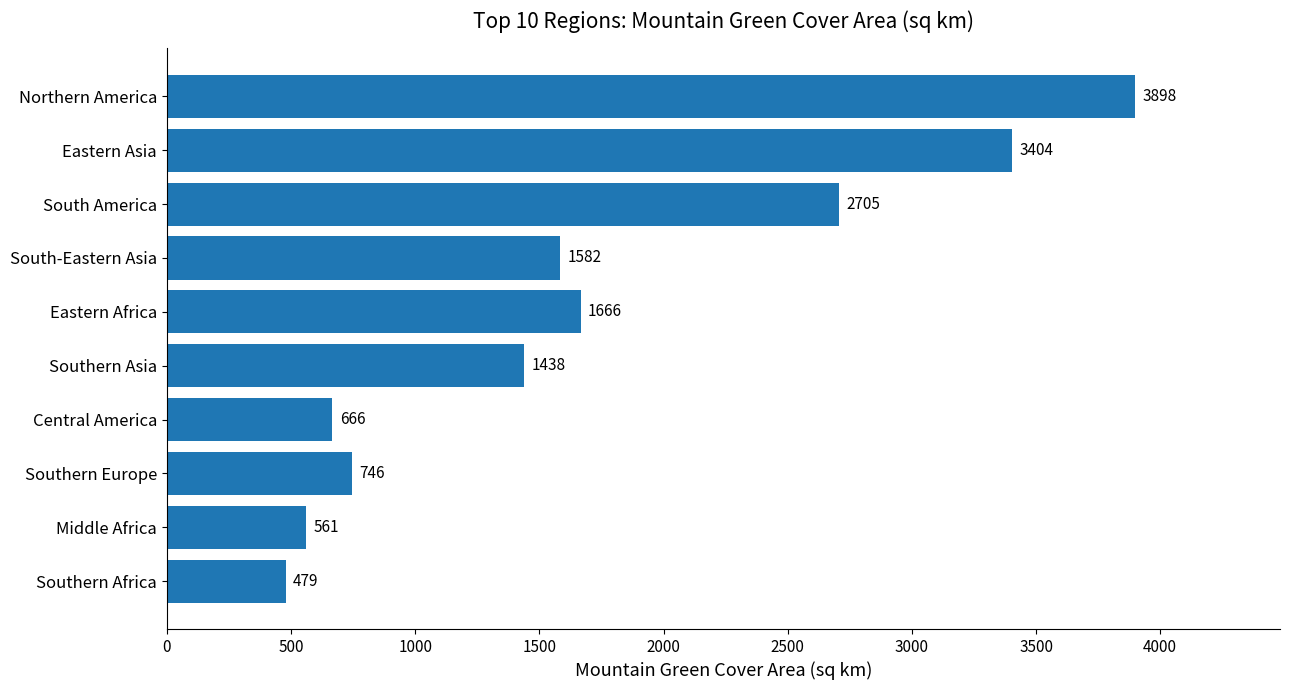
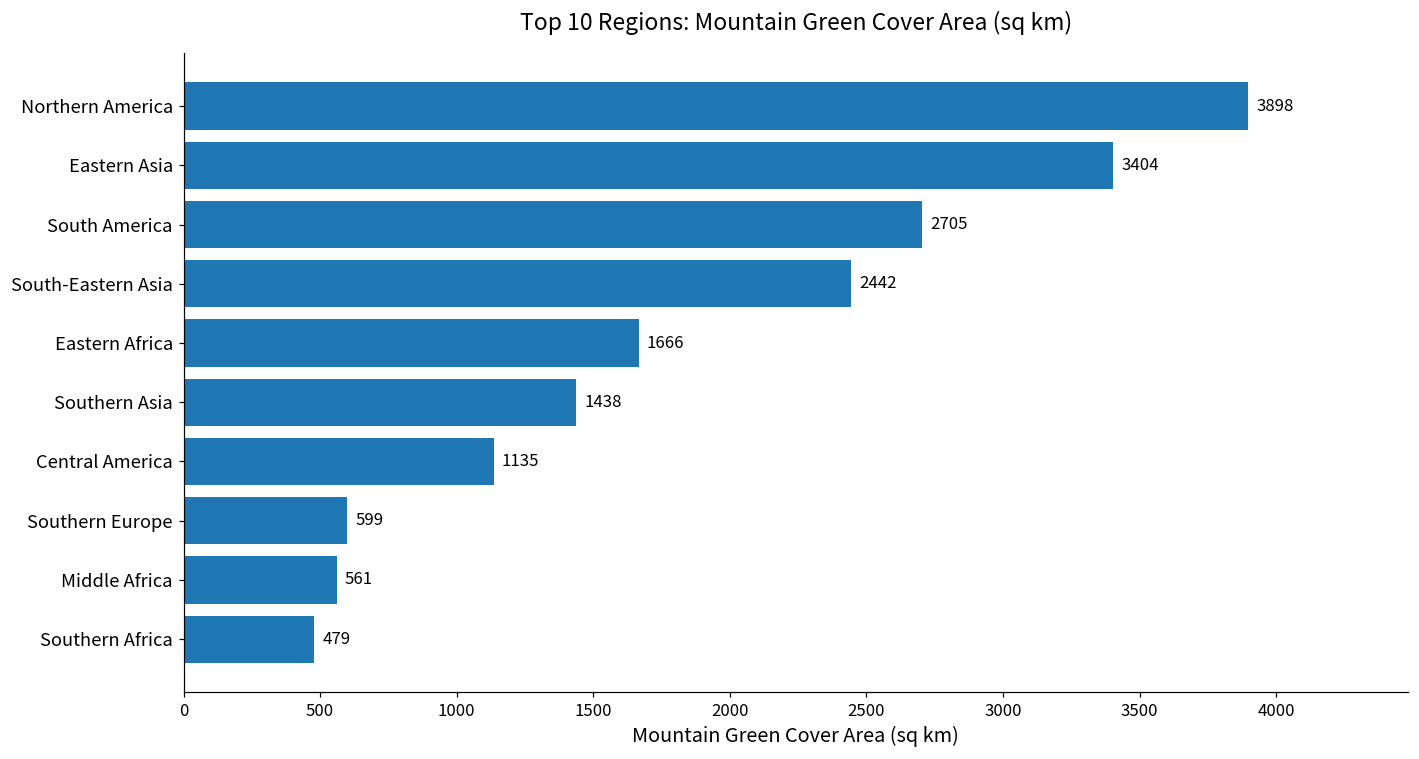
  {
    "Northern America": 3898,
    "Eastern Asia": 3404,
    "South America": 2705,
-   "South-Eastern Asia": 1582,
+   "South-Eastern Asia": 2442,
    "Eastern Africa": 1666,
    "Southern Asia": 1438,
-   "Central America": 666,
-   "Southern Europe": 746,
+   "Central America": 1135,
+   "Southern Europe": 599,
    "Middle Africa": 561,
    "Southern Africa": 479
  }
